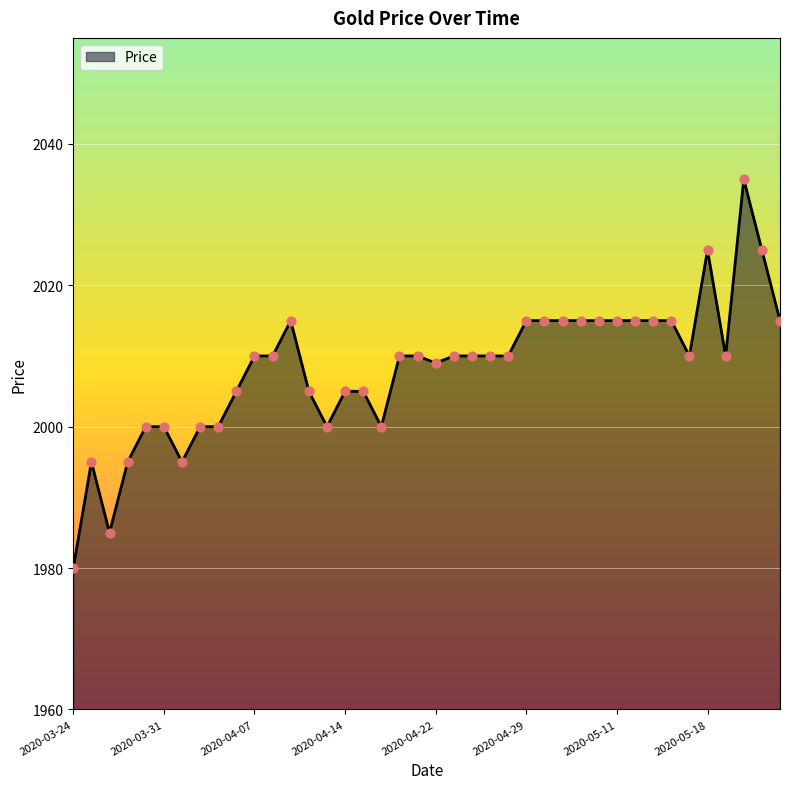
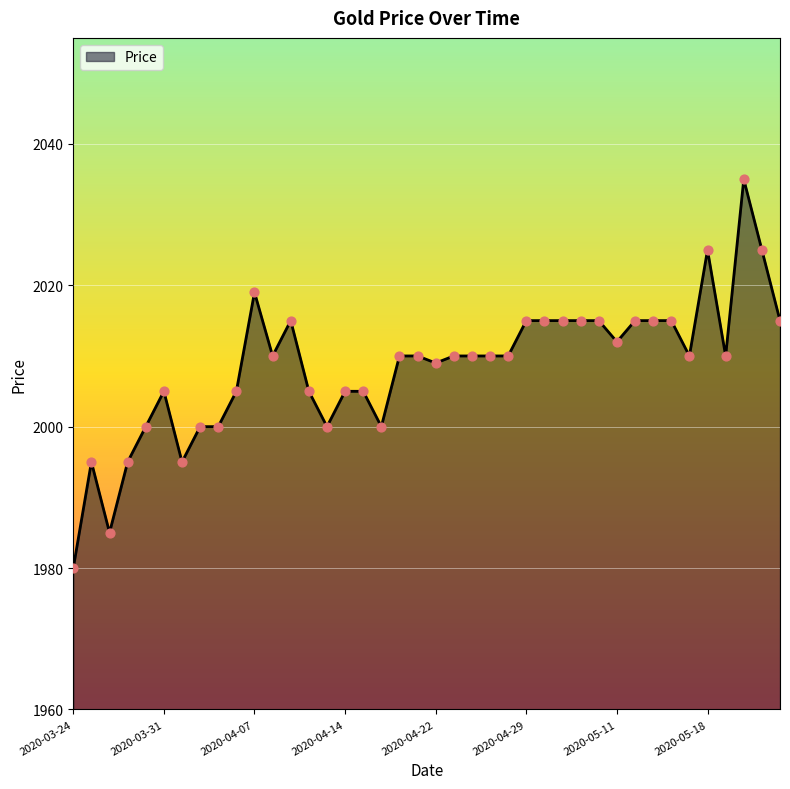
  {
    "2020-03-24": 1980,
-   "2020-03-31": 2000,
-   "2020-04-07": 2010,
+   "2020-03-31": 2005,
+   "2020-04-07": 2019,
    "2020-04-14": 2005,
    "2020-04-22": 2009,
    "2020-04-29": 2015,
-   "2020-05-11": 2015,
+   "2020-05-11": 2012,
    "2020-05-18": 2025
  }
